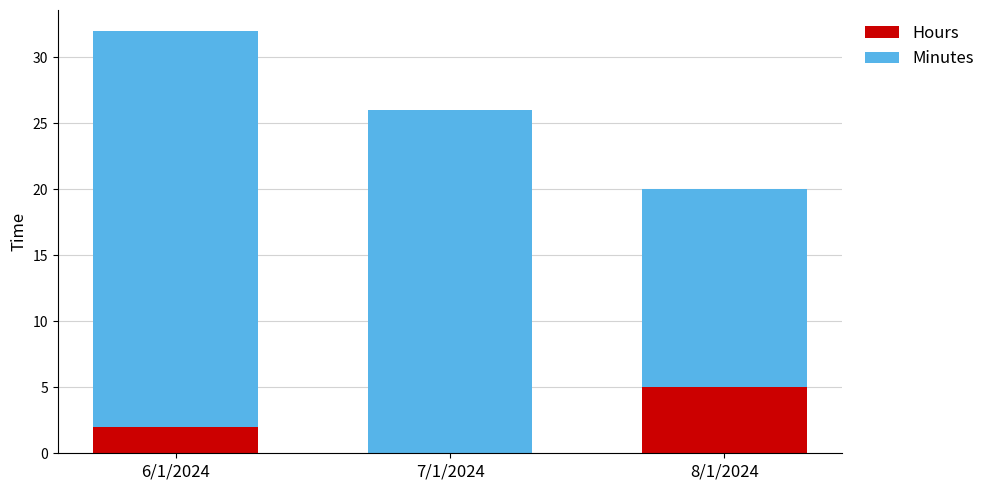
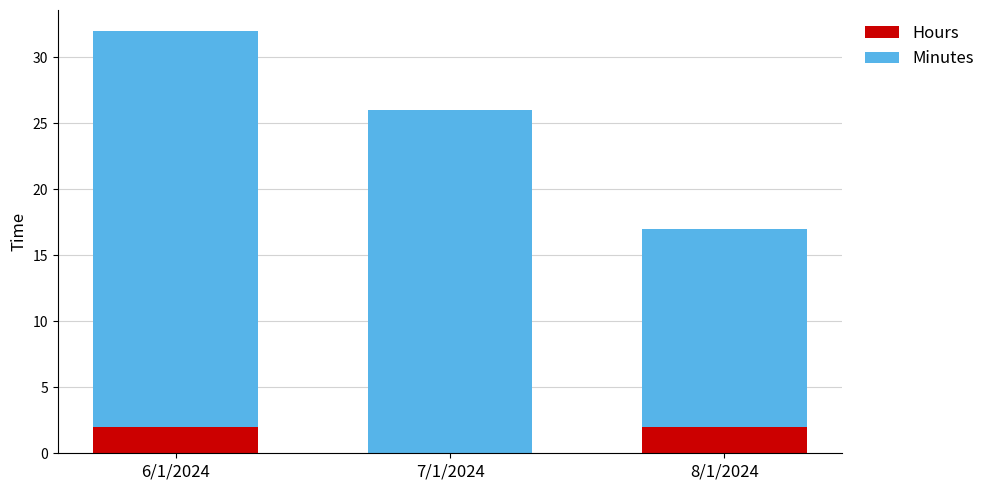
  {
    "Hours": {
      "6/1/2024": 2,
      "7/1/2024": 0,
-     "8/1/2024": 5
+     "8/1/2024": 2
    },
    "Minutes": {
      "6/1/2024": 30,
      "7/1/2024": 26,
      "8/1/2024": 15
    }
  }
